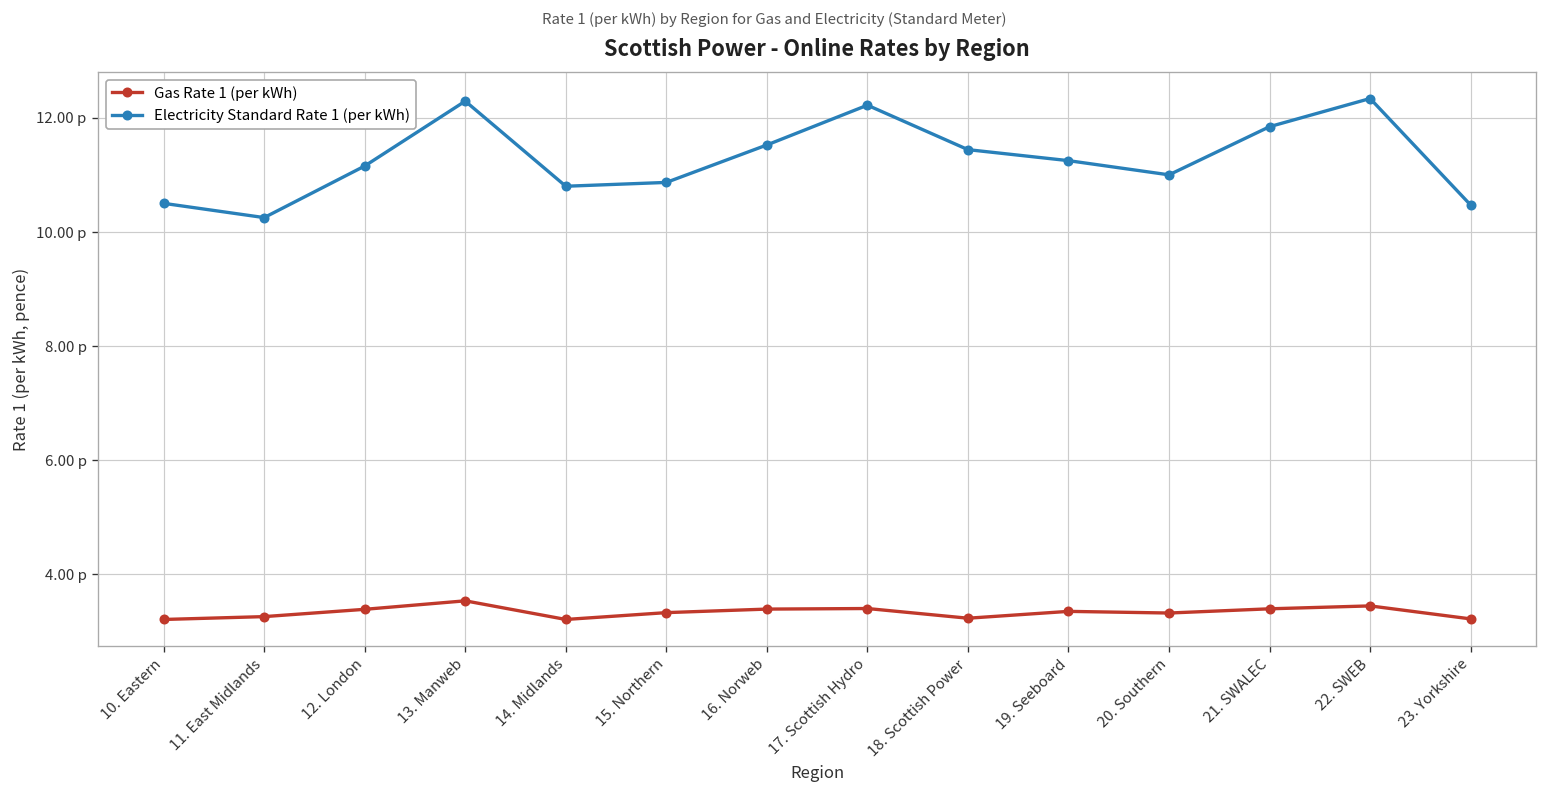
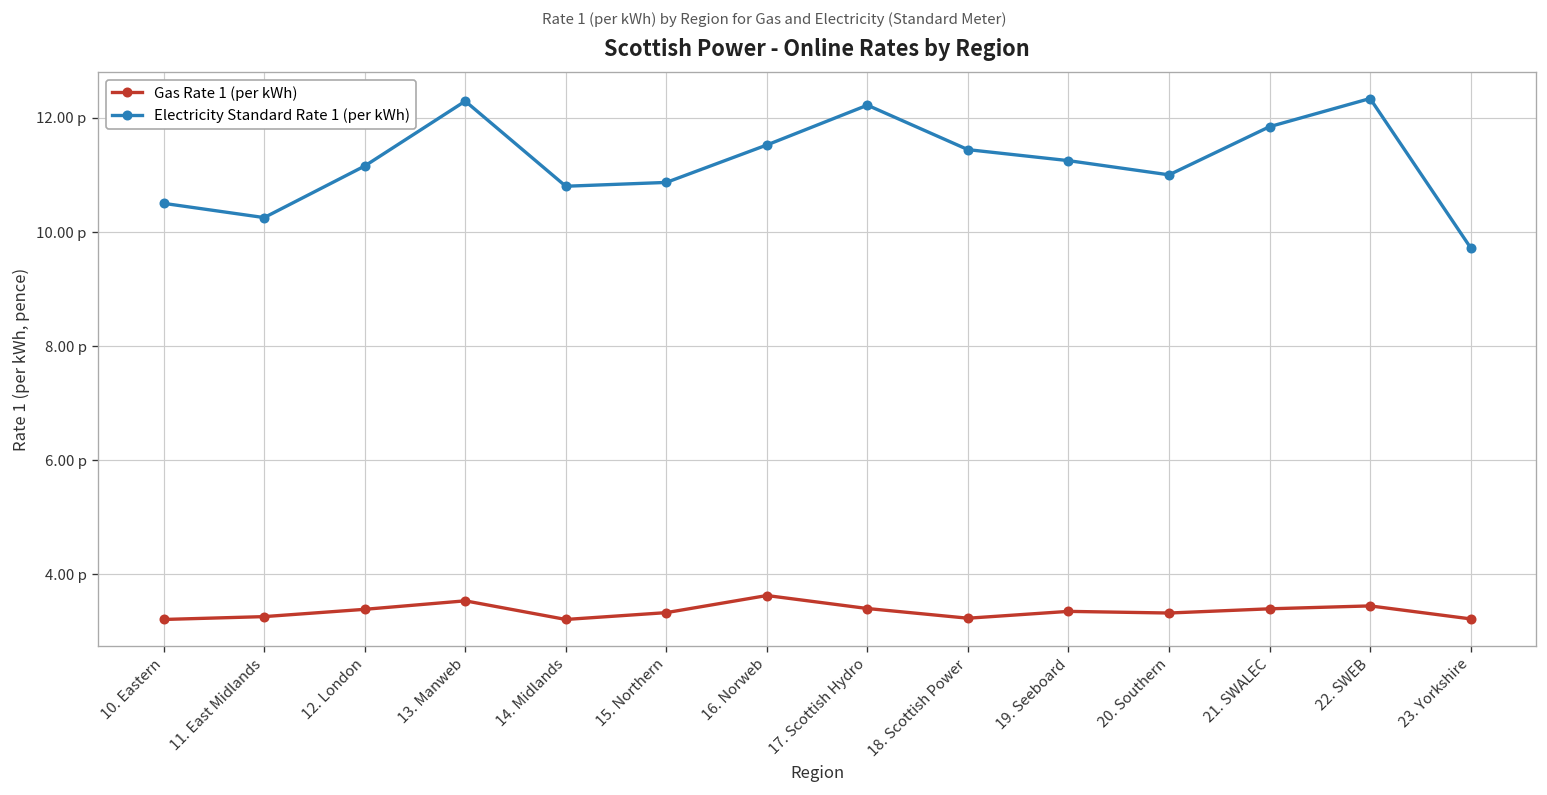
  {
    "Gas Rate 1 (per kWh)": {
      "10. Eastern": "3.2 p",
      "11. East Midlands": "3.3 p",
      "12. London": "3.4 p",
      "13. Manweb": "3.5 p",
      "14. Midlands": "3.2 p",
      "15. Northern": "3.3 p",
-     "16. Norweb": "3.4 p",
+     "16. Norweb": "3.6 p",
      "17. Scottish Hydro": "3.4 p",
      "18. Scottish Power": "3.2 p",
      "19. Seeboard": "3.3 p",
      "20. Southern": "3.3 p",
      "21. SWALEC": "3.4 p",
      "22. SWEB": "3.4 p",
      "23. Yorkshire": "3.2 p"
    },
    "Electricity Standard Rate 1 (per kWh)": {
      "10. Eastern": "10.5 p",
      "11. East Midlands": "10.3 p",
      "12. London": "11.2 p",
      "13. Manweb": "12.3 p",
      "14. Midlands": "10.8 p",
      "15. Northern": "10.9 p",
      "16. Norweb": "11.5 p",
      "17. Scottish Hydro": "12.2 p",
      "18. Scottish Power": "11.4 p",
      "19. Seeboard": "11.2 p",
      "20. Southern": "11.0 p",
      "21. SWALEC": "11.8 p",
      "22. SWEB": "12.3 p",
-     "23. Yorkshire": "10.5 p"
+     "23. Yorkshire": "9.7 p"
    }
  }
